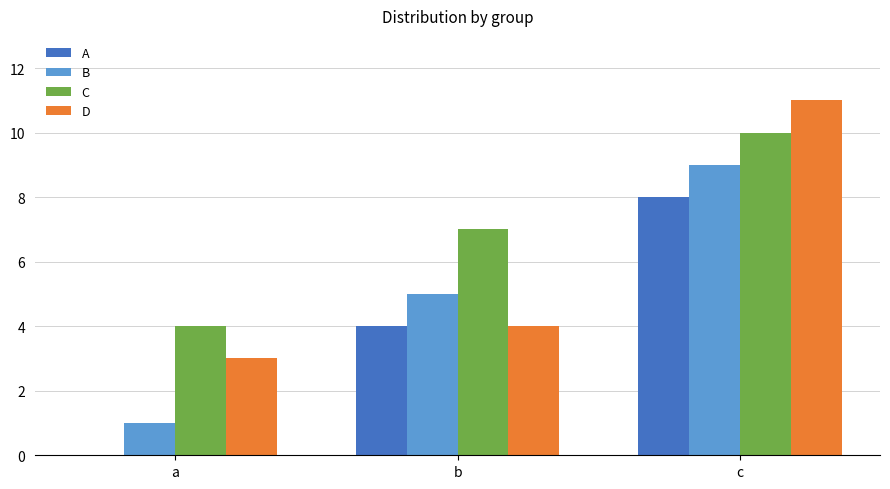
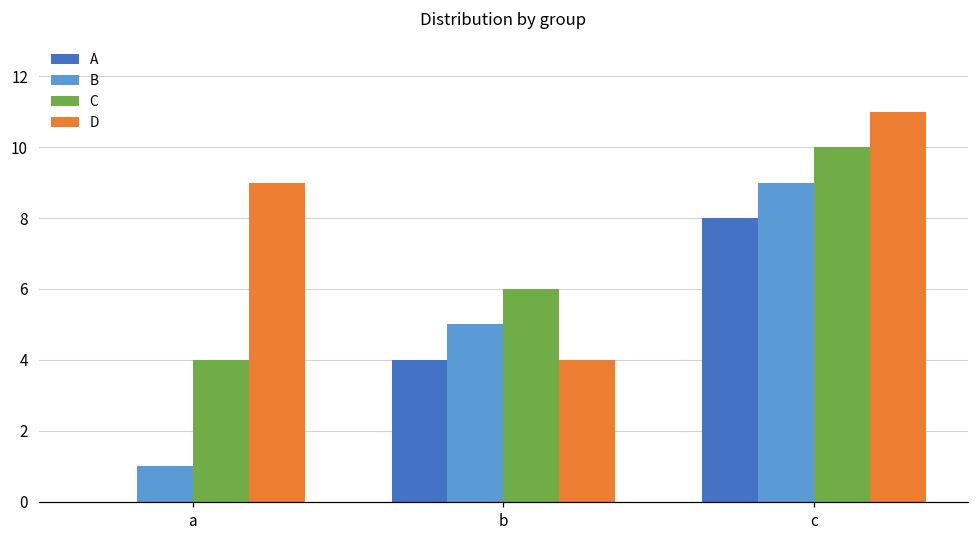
  {
    "C": {
      "a": 4,
-     "b": 7,
+     "b": 6,
      "c": 10
    },
    "D": {
-     "a": 3,
+     "a": 9,
      "b": 4,
      "c": 11
    }
  }
